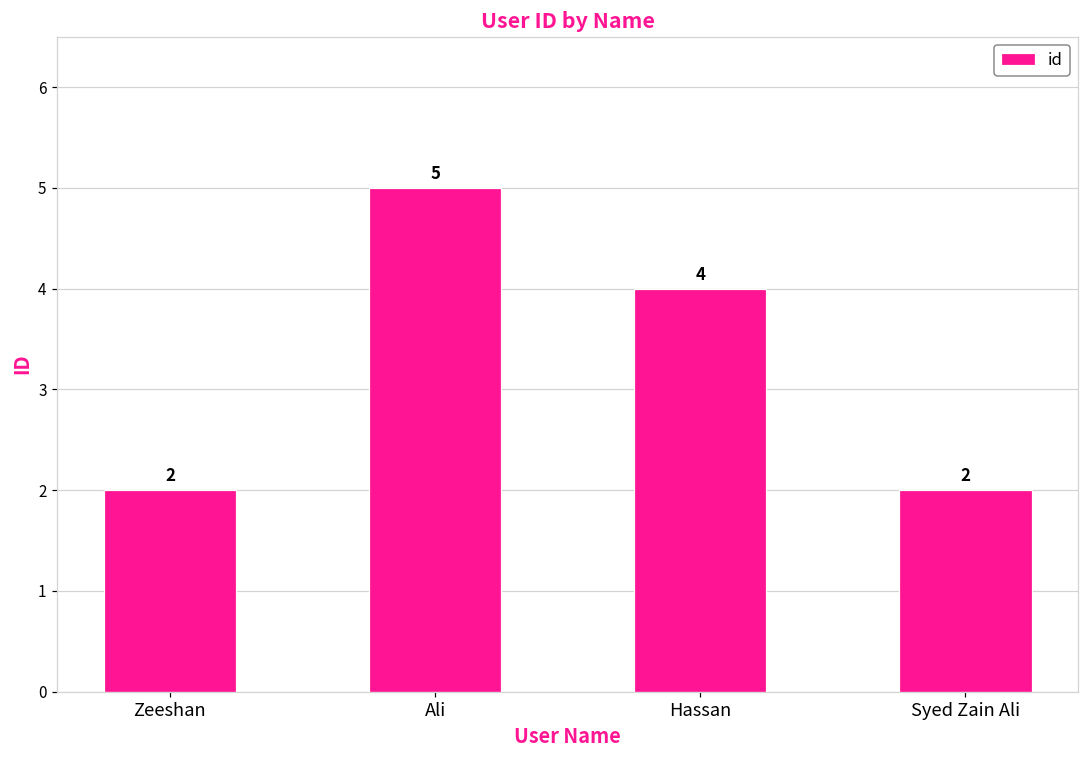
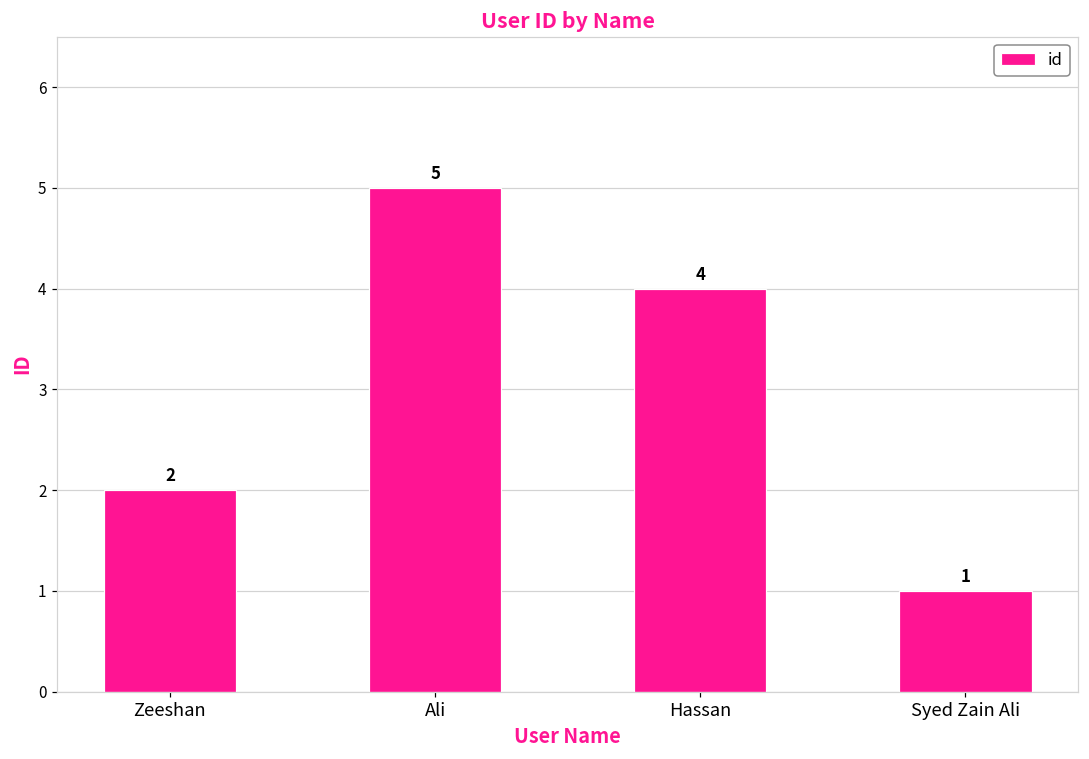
  {
    "Zeeshan": 2,
    "Ali": 5,
    "Hassan": 4,
-   "Syed Zain Ali": 2
+   "Syed Zain Ali": 1
  }
